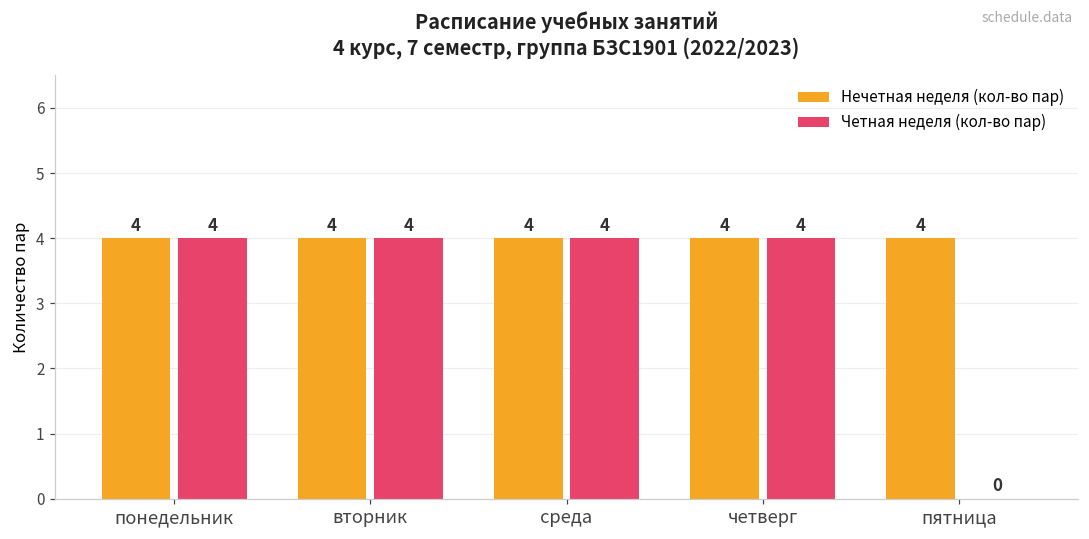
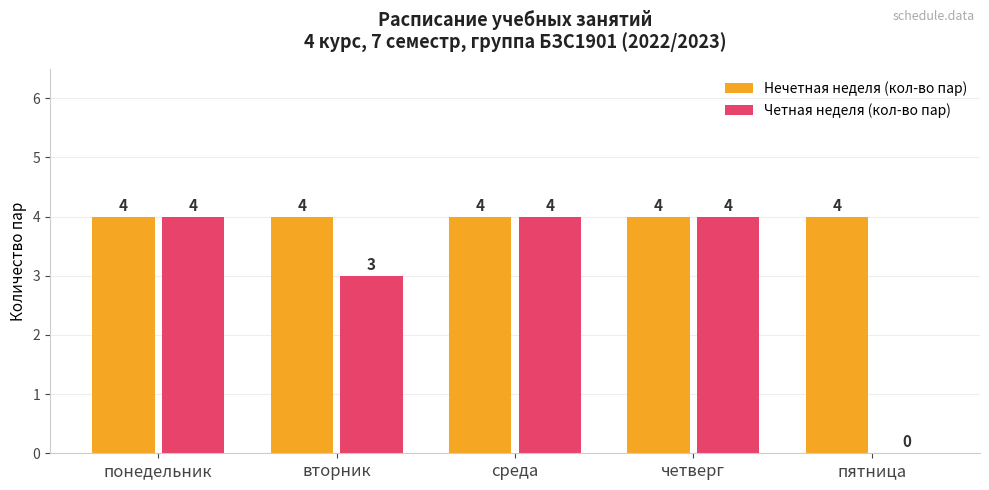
  {
    "Нечетная неделя (кол-во пар)": {
      "понедельник": 4,
      "вторник": 4,
      "среда": 4,
      "четверг": 4,
      "пятница": 4
    },
    "Четная неделя (кол-во пар)": {
      "понедельник": 4,
-     "вторник": 4,
+     "вторник": 3,
      "среда": 4,
      "четверг": 4,
      "пятница": 0
    }
  }
